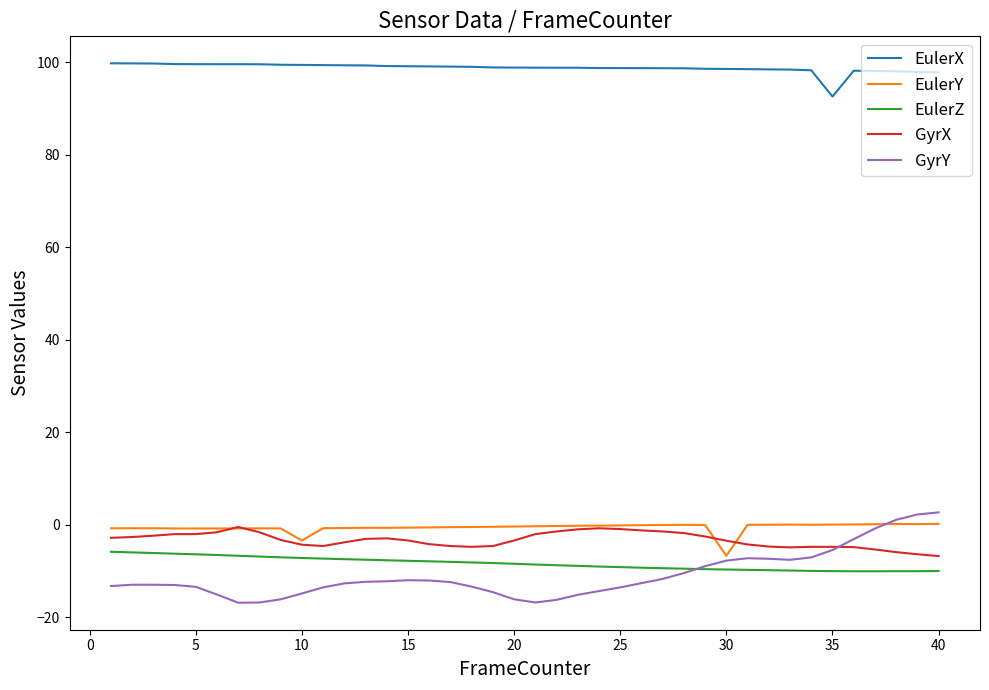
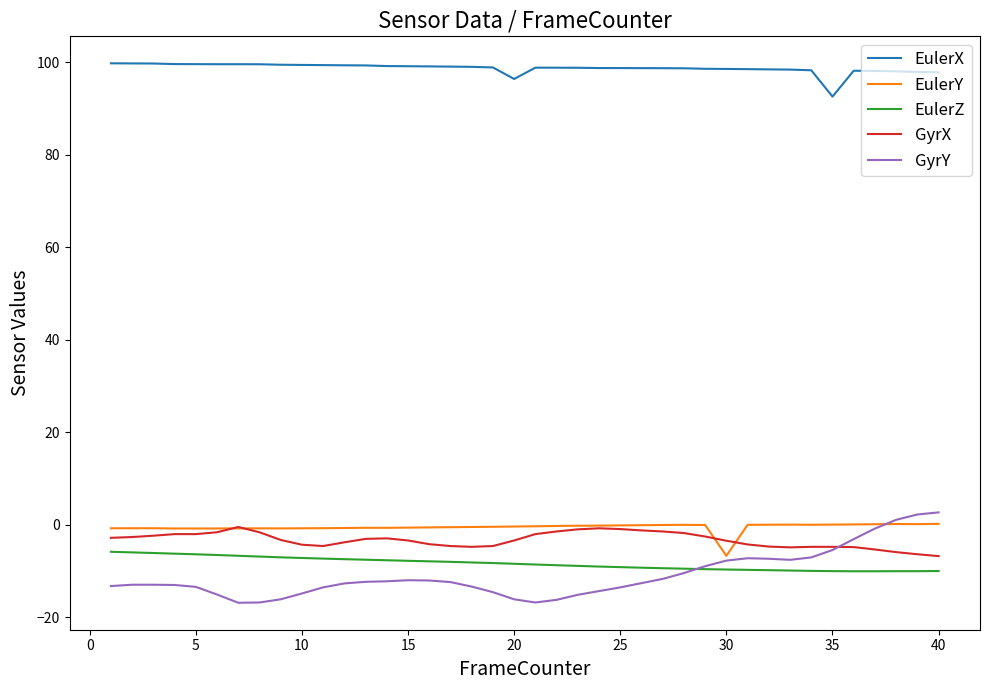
  {
    "EulerX": {
      "5": 100,
      "10": 99,
      "15": 99,
-     "20": 99,
+     "20": 96,
      "25": 99,
      "30": 99,
      "35": 93
    },
    "EulerY": {
      "5": -1,
-     "10": -3,
+     "10": -1,
      "15": -1,
      "20": 0,
      "25": 0,
      "30": -7,
      "35": 0,
      "40": 0
    },
    "EulerZ": {
      "5": -6,
      "10": -7,
      "15": -8,
      "20": -8,
      "25": -9,
      "30": -10,
      "35": -10,
      "40": -10
    },
    "GyrX": {
      "5": -2,
      "10": -4,
      "15": -3,
      "20": -3,
      "25": -1,
      "30": -3,
      "35": -5,
      "40": -7
    },
    "GyrY": {
      "5": -13,
      "10": -15,
      "15": -12,
      "20": -16,
      "25": -14,
      "30": -8,
      "35": -6,
      "40": 3
    }
  }
